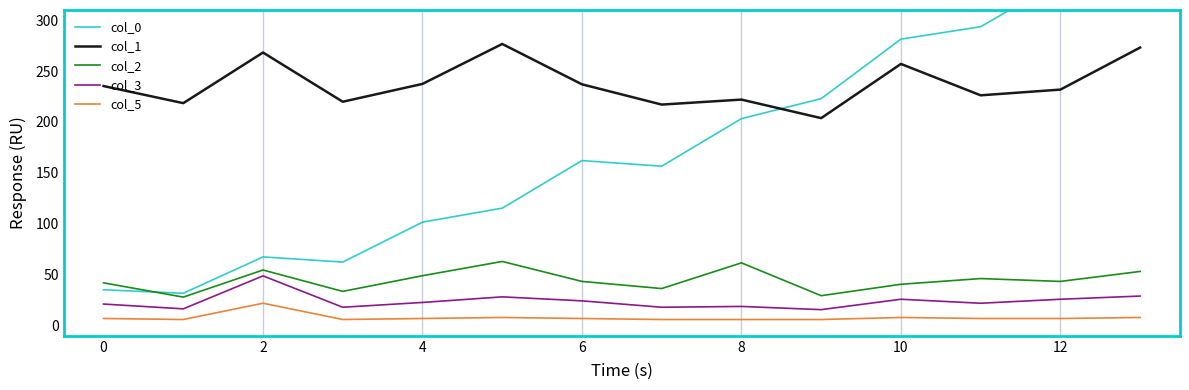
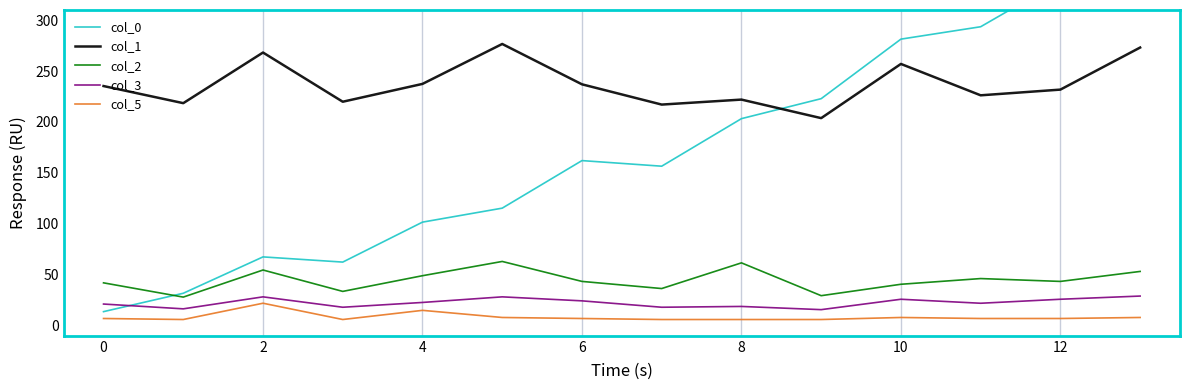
  {
    "col_0": {
-     "0": 35,
+     "0": 14,
      "2": 68,
      "4": 102,
      "6": 162,
      "8": 203,
      "10": 281
    },
    "col_1": {
      "0": 235,
      "2": 268,
      "4": 237,
      "6": 237,
      "8": 222,
      "10": 257,
      "12": 232
    },
    "col_2": {
      "0": 42,
      "2": 55,
      "4": 49,
      "6": 43,
      "8": 62,
      "10": 41,
      "12": 43
    },
    "col_3": {
      "0": 21,
-     "2": 49,
+     "2": 28,
      "4": 23,
      "6": 24,
      "8": 19,
      "10": 26,
      "12": 26
    },
    "col_5": {
      "0": 7,
      "2": 22,
-     "4": 7,
+     "4": 15,
      "6": 7,
      "8": 6,
      "10": 8,
      "12": 7
    }
  }
